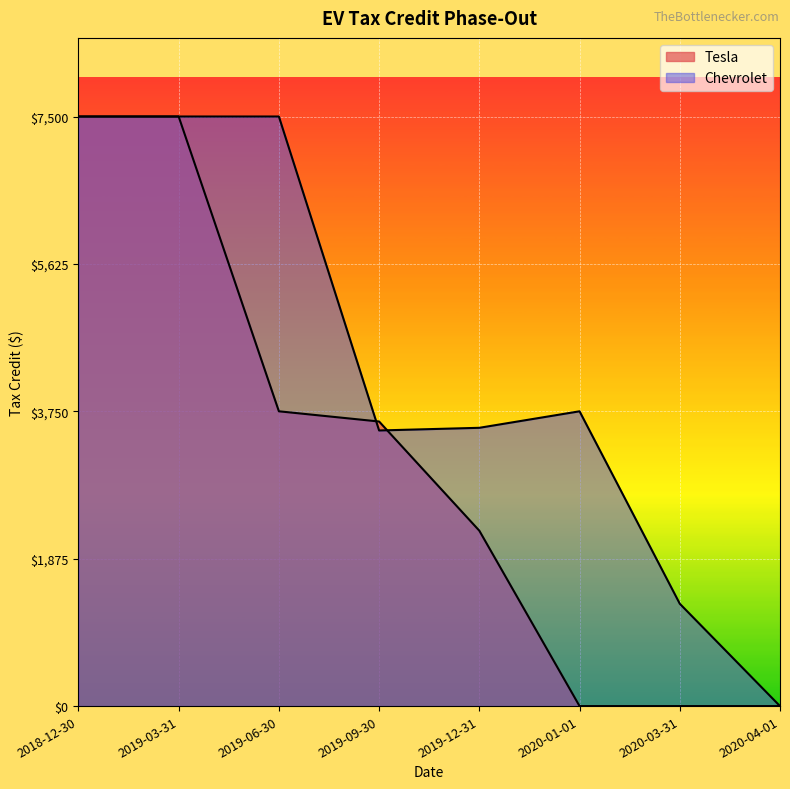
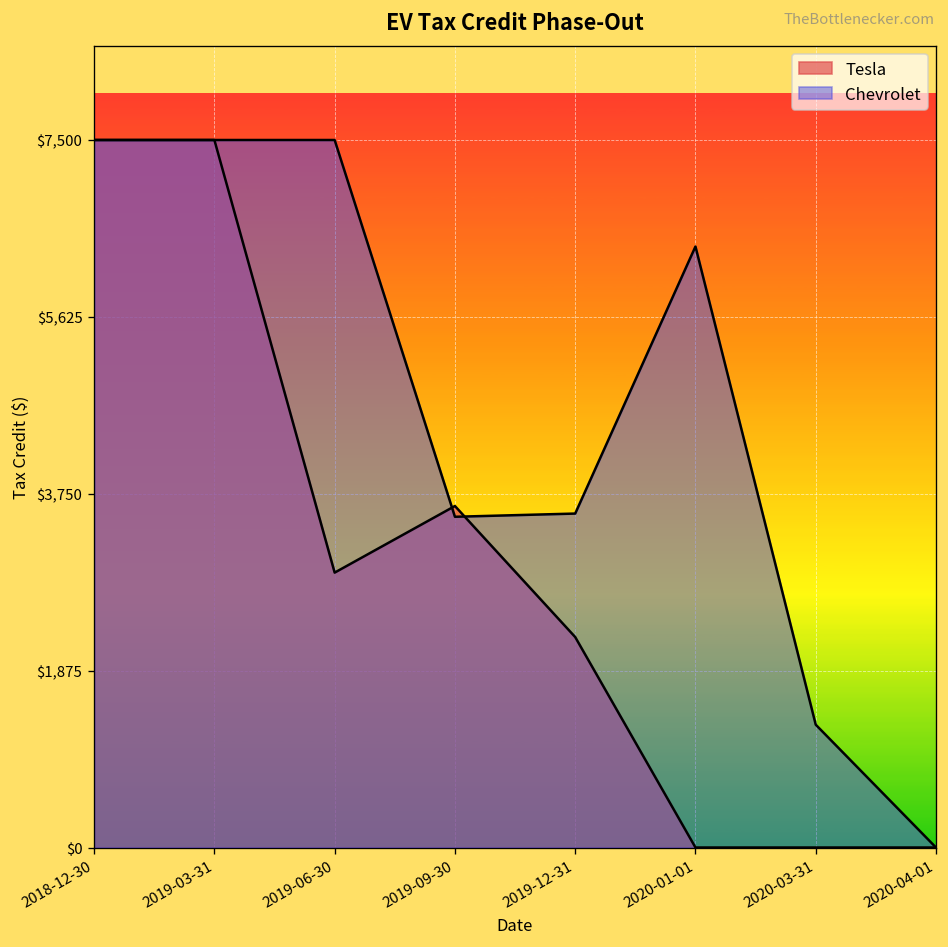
  {
    "Tesla": {
-     "2019-06-30": "$3,800",
+     "2019-06-30": "$2,900",
      "2019-09-30": "$3,600",
      "2019-12-31": "$2,200",
      "2020-01-01": "$0",
      "2020-03-31": "$0"
    },
    "Chevrolet": {
      "2019-06-30": "$7,500",
      "2019-09-30": "$3,500",
      "2019-12-31": "$3,500",
-     "2020-01-01": "$3,800",
+     "2020-01-01": "$6,400",
      "2020-03-31": "$1,300"
    }
  }
